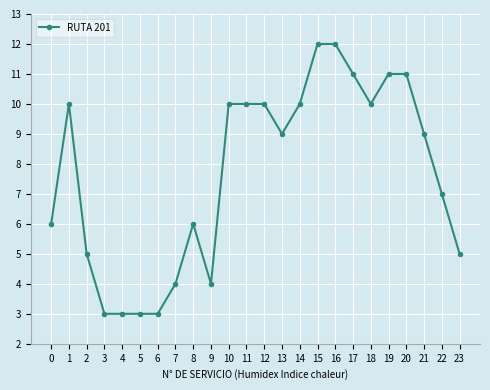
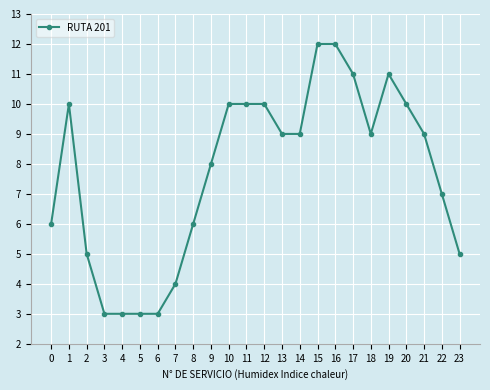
  {
    "0": 6,
    "1": 10,
    "2": 5,
    "3": 3,
    "4": 3,
    "5": 3,
    "6": 3,
    "7": 4,
    "8": 6,
-   "9": 4,
+   "9": 8,
    "10": 10,
    "11": 10,
    "12": 10,
    "13": 9,
-   "14": 10,
+   "14": 9,
    "15": 12,
    "16": 12,
    "17": 11,
-   "18": 10,
+   "18": 9,
    "19": 11,
-   "20": 11,
+   "20": 10,
    "21": 9,
    "22": 7,
    "23": 5
  }
